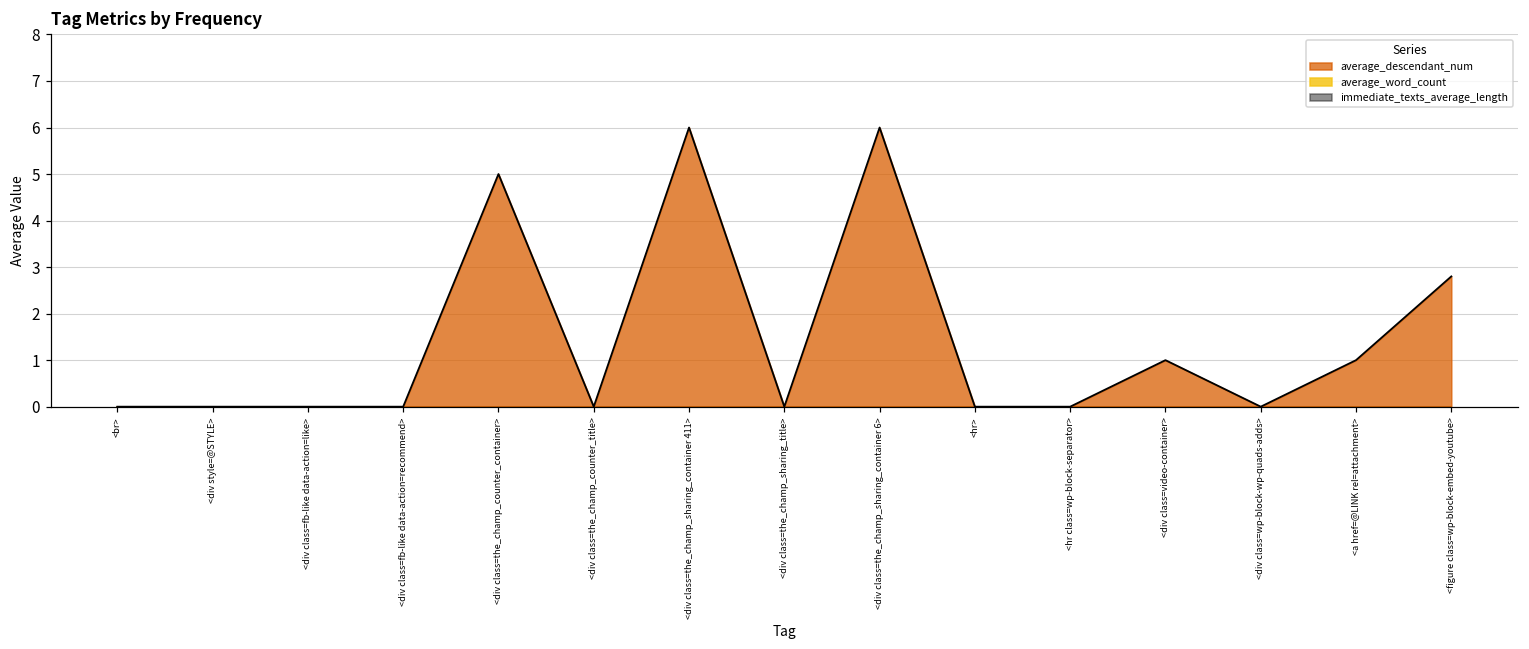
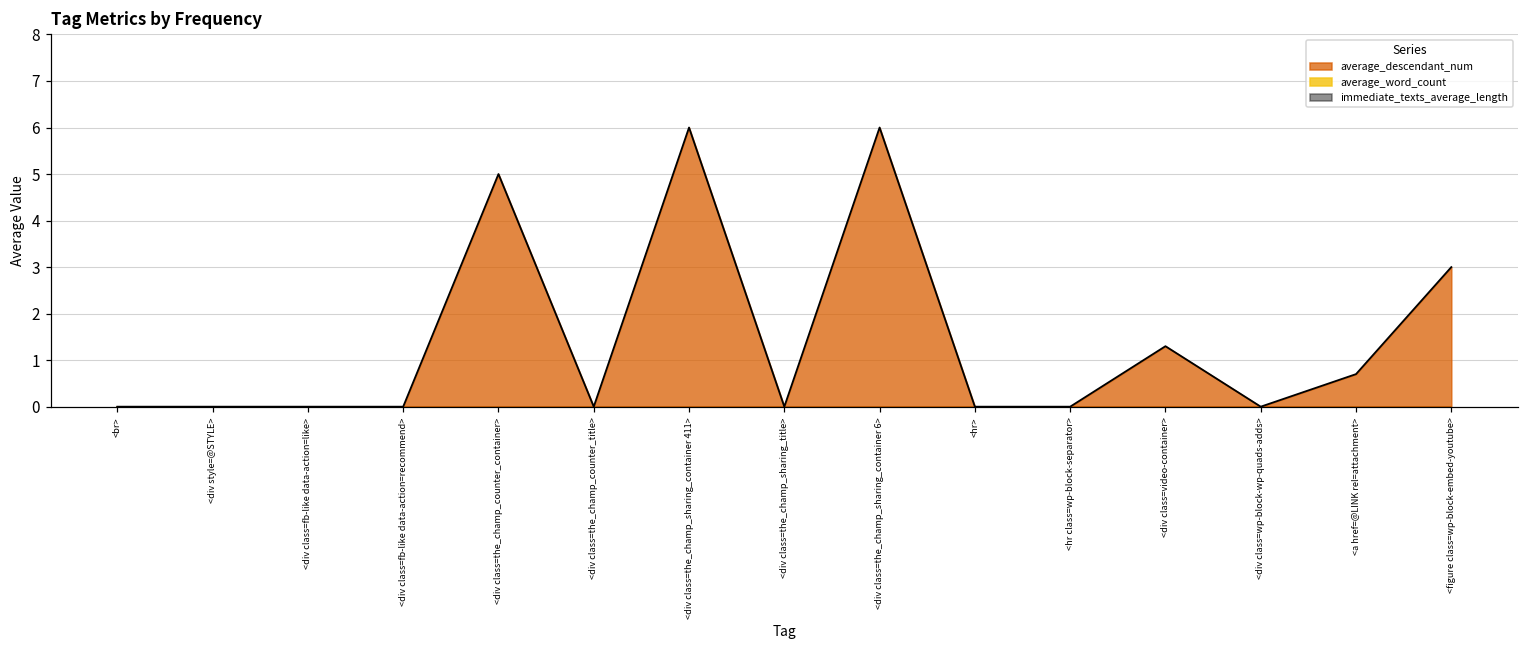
  {
    "immediate_texts_average_length": {
      "<div class=the_champ_counter_container>": 0.0,
      "<div class=the_champ_sharing_container 411>": 0.0,
      "<div class=the_champ_sharing_container 6>": 0.0,
      "<div class=video-container>": 0.0,
      "<a href=@LINK rel=attachment>": 0.0,
      "<figure class=wp-block-embed-youtube>": 0.0
    },
    "average_descendant_num": {
      "<div class=the_champ_counter_container>": 5.0,
      "<div class=the_champ_sharing_container 411>": 6.0,
      "<div class=the_champ_sharing_container 6>": 6.0,
-     "<div class=video-container>": 1.0,
-     "<a href=@LINK rel=attachment>": 1.0,
-     "<figure class=wp-block-embed-youtube>": 2.8
+     "<div class=video-container>": 1.3,
+     "<a href=@LINK rel=attachment>": 0.7,
+     "<figure class=wp-block-embed-youtube>": 3.0
    }
  }
